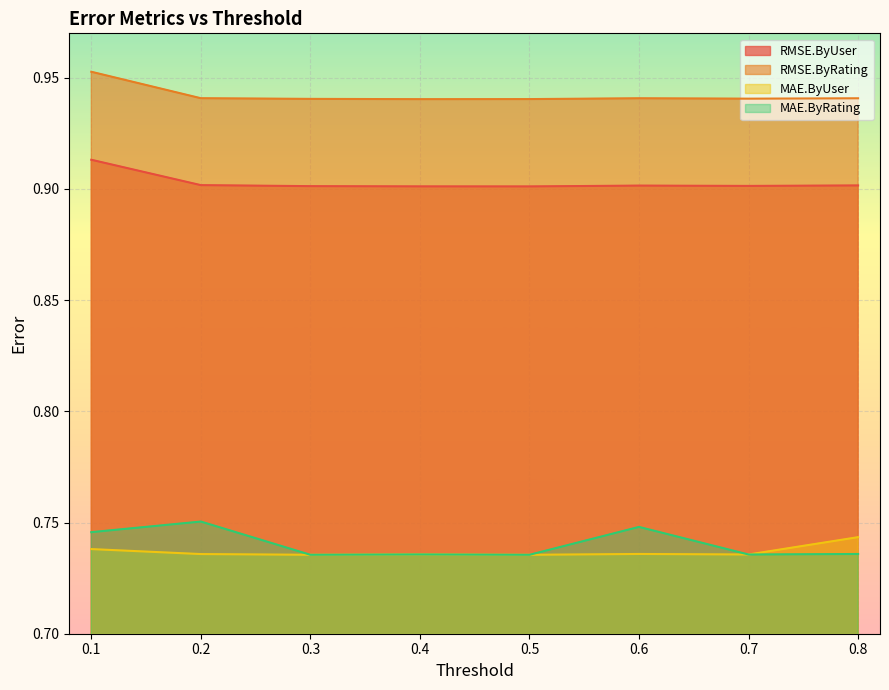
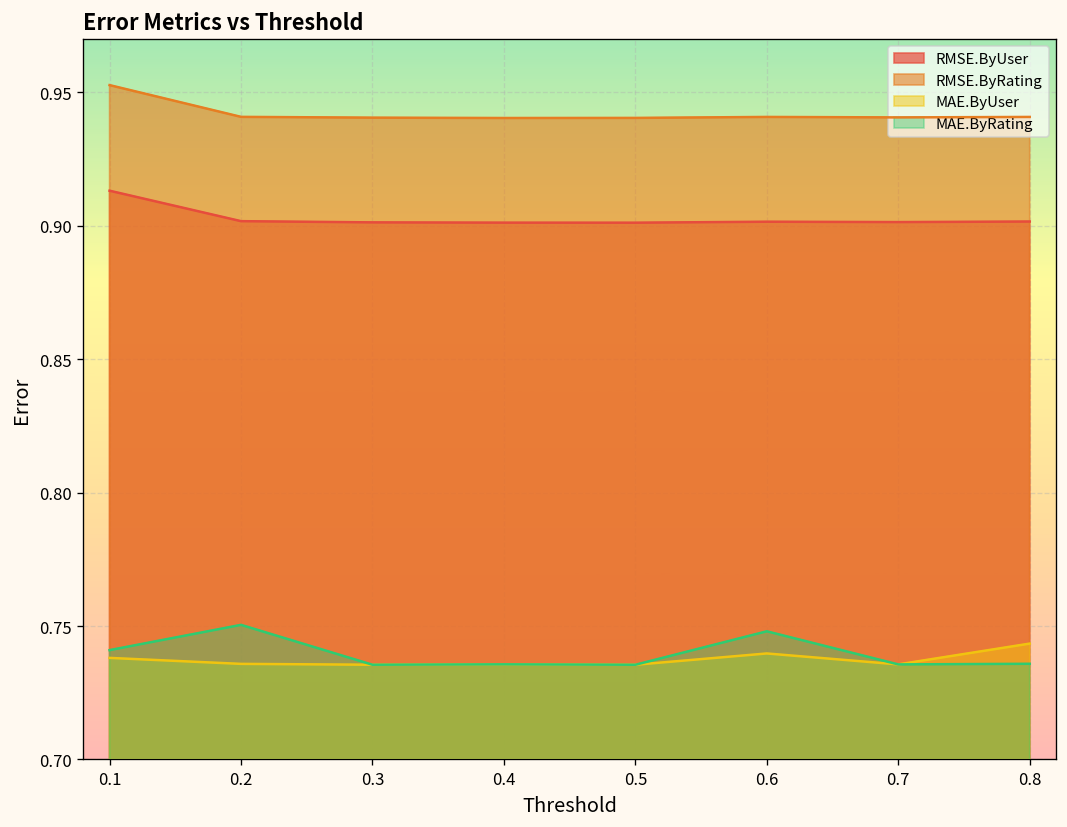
  {
    "MAE.ByUser": {
      "0.1": 0.738,
      "0.2": 0.736,
-     "0.6": 0.736,
+     "0.6": 0.740,
      "0.8": 0.743
    },
    "MAE.ByRating": {
-     "0.1": 0.746,
+     "0.1": 0.741,
      "0.2": 0.750,
      "0.6": 0.748,
      "0.8": 0.736
    }
  }
